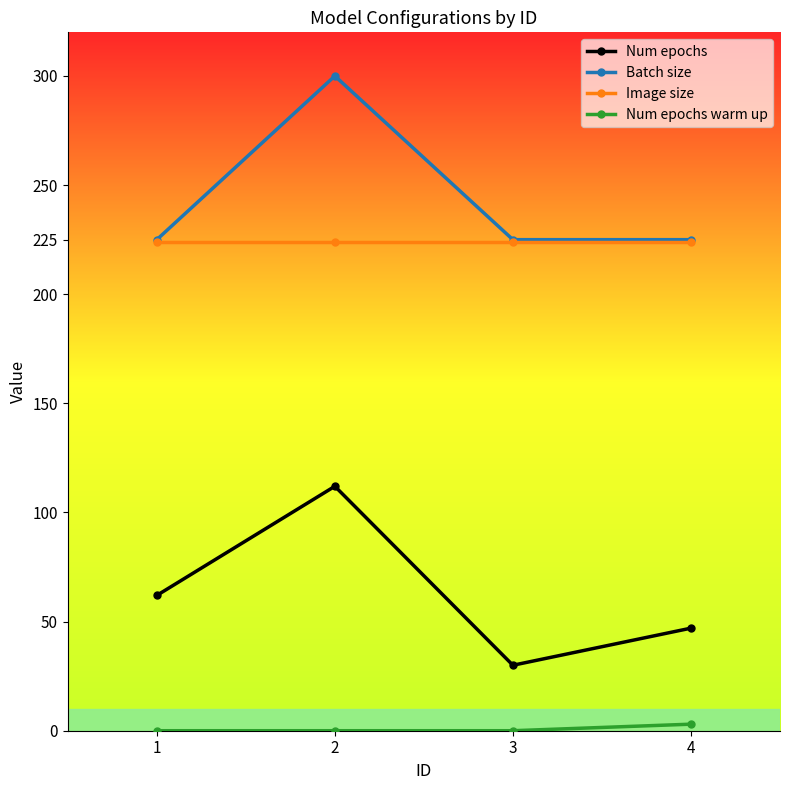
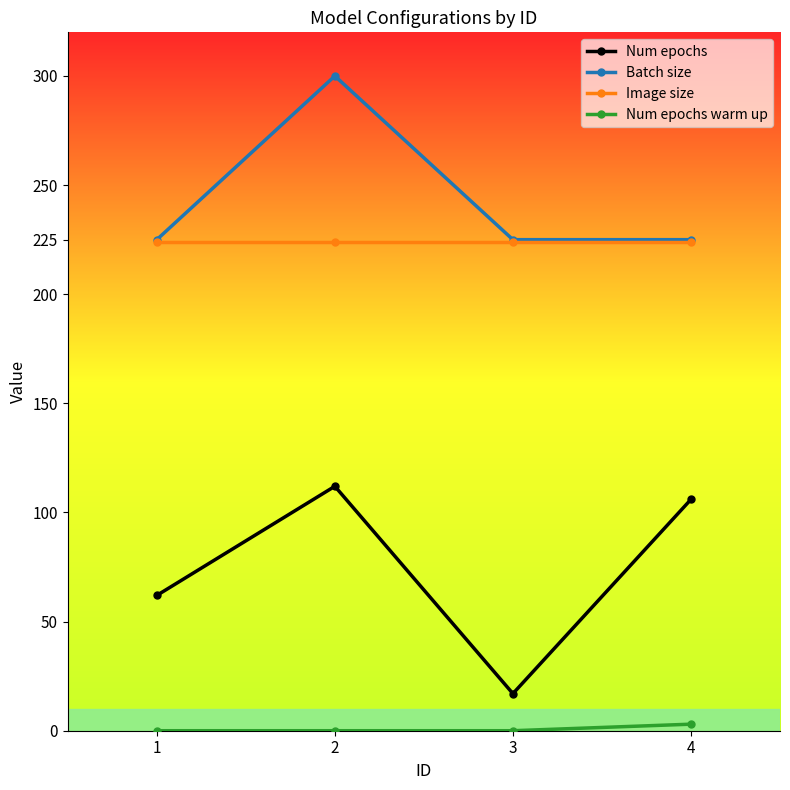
  {
    "Num epochs": {
      "1": 62,
      "2": 112,
-     "3": 30,
-     "4": 47
+     "3": 17,
+     "4": 106
    },
    "Batch size": {
      "2": 300
    },
    "Image size": {
      "2": 224
    }
  }
